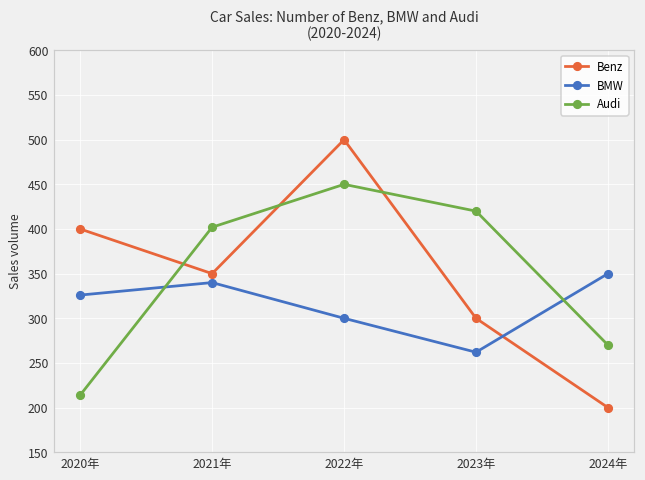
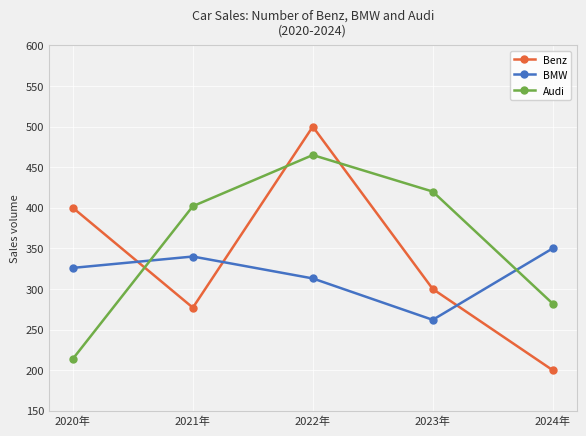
  {
    "Benz": {
      "2020年": 400,
-     "2021年": 350,
+     "2021年": 280,
      "2022年": 500,
      "2023年": 300,
      "2024年": 200
    },
    "BMW": {
      "2020年": 330,
      "2021年": 340,
-     "2022年": 300,
+     "2022年": 310,
      "2023年": 260,
      "2024年": 350
    },
    "Audi": {
      "2020年": 210,
      "2021年": 400,
-     "2022年": 450,
+     "2022年": 470,
      "2023年": 420,
-     "2024年": 270
+     "2024年": 280
    }
  }
